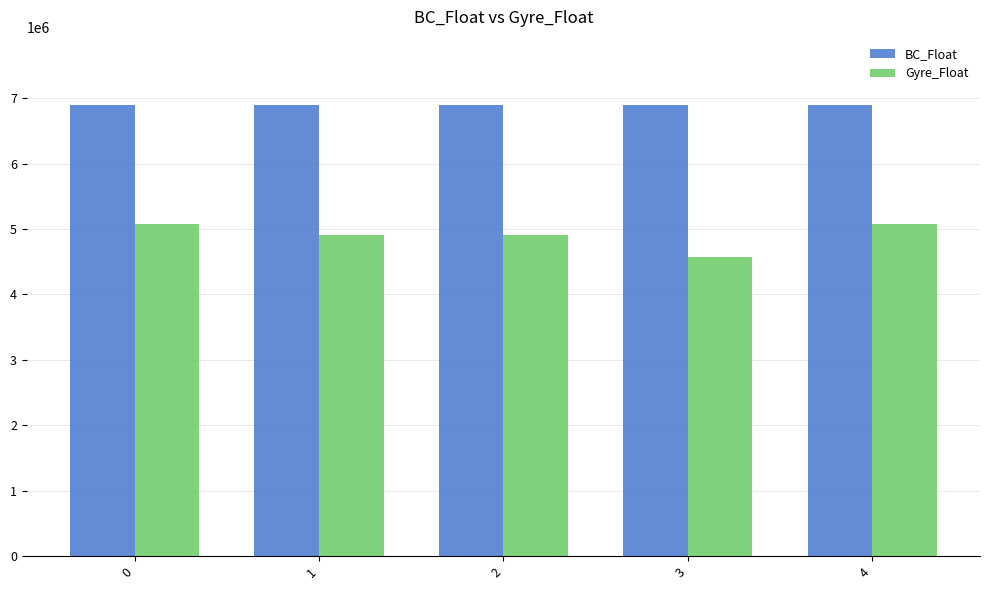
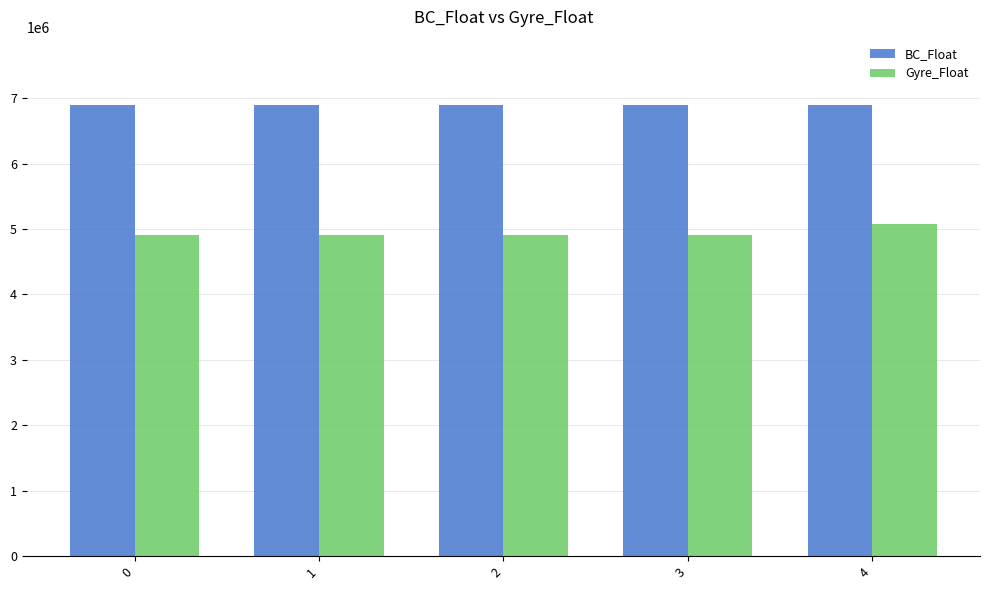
  {
    "BC_Float": {
      "0": 6900000,
      "1": 6900000,
      "2": 6900000,
      "3": 6900000,
      "4": 6900000
    },
    "Gyre_Float": {
-     "0": 5100000,
+     "0": 4900000,
      "1": 4900000,
      "2": 4900000,
-     "3": 4600000,
+     "3": 4900000,
      "4": 5100000
    }
  }
